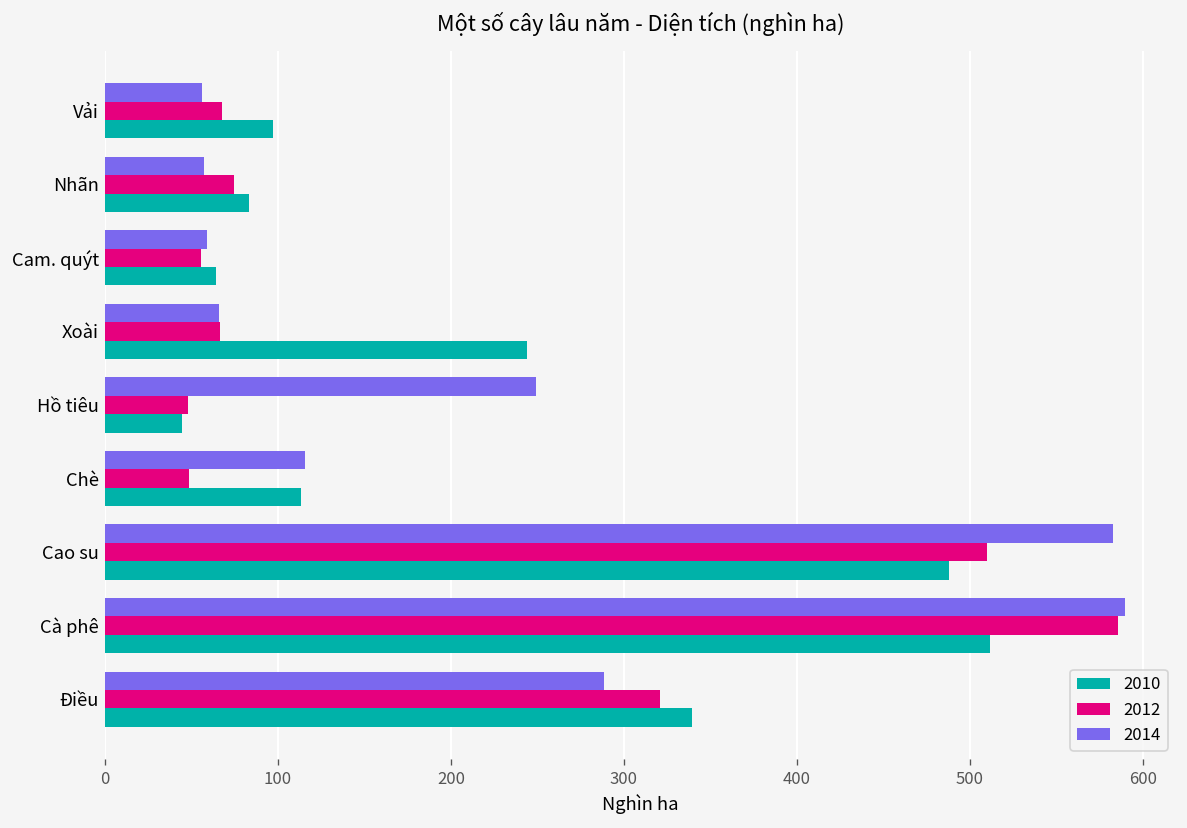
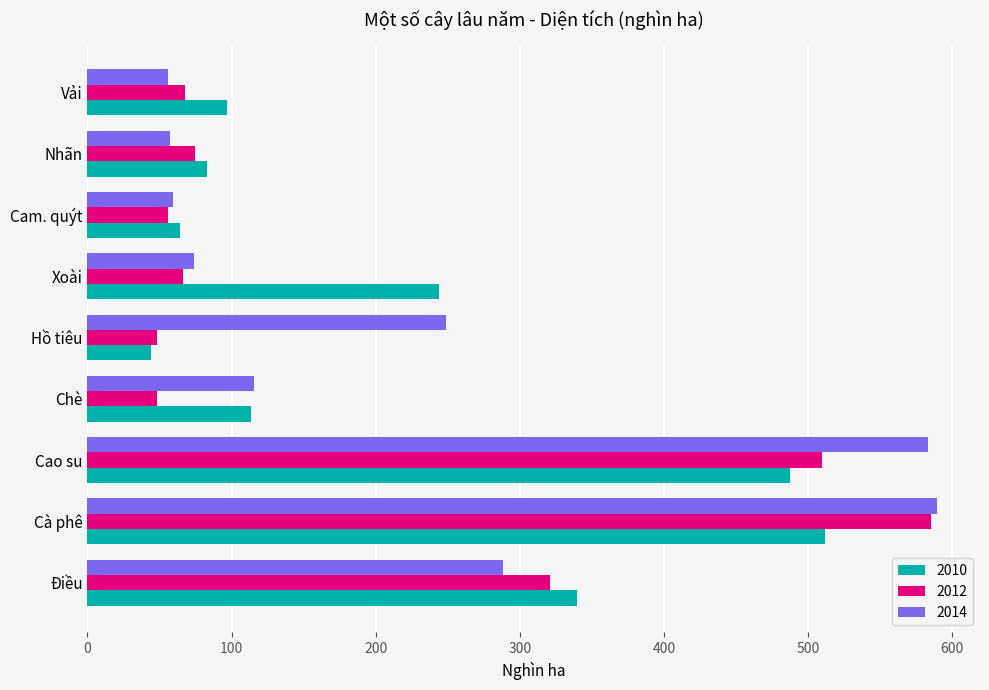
  {
    "2010": {
      "Vải": 97,
      "Nhãn": 83,
      "Cam. quýt": 64,
      "Xoài": 244,
      "Hồ tiêu": 44,
      "Chè": 113,
      "Cao su": 488,
      "Cà phê": 512,
      "Điều": 339
    },
    "2012": {
      "Vải": 68,
      "Nhãn": 75,
      "Cam. quýt": 56,
      "Xoài": 67,
      "Hồ tiêu": 48,
      "Chè": 49,
      "Cao su": 510,
      "Cà phê": 586,
      "Điều": 321
    },
    "2014": {
      "Vải": 56,
      "Nhãn": 57,
      "Cam. quýt": 59,
-     "Xoài": 66,
+     "Xoài": 74,
      "Hồ tiêu": 249,
      "Chè": 115,
      "Cao su": 583,
      "Cà phê": 590,
      "Điều": 288
    }
  }
